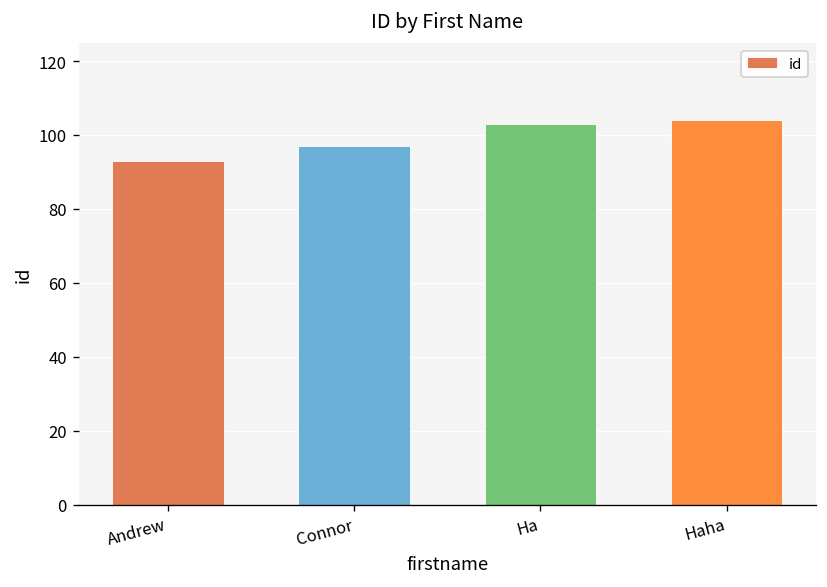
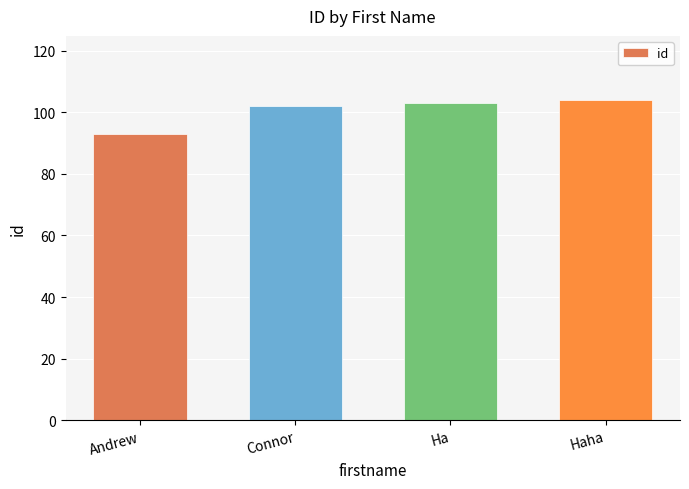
  {
    "Andrew": 93,
-   "Connor": 97,
+   "Connor": 102,
    "Ha": 103,
    "Haha": 104
  }
